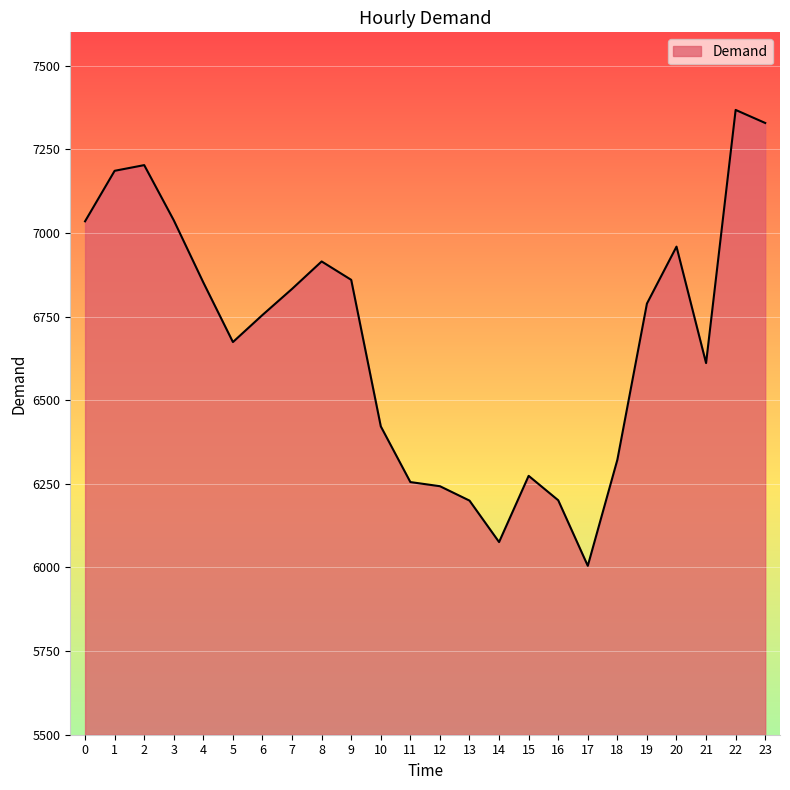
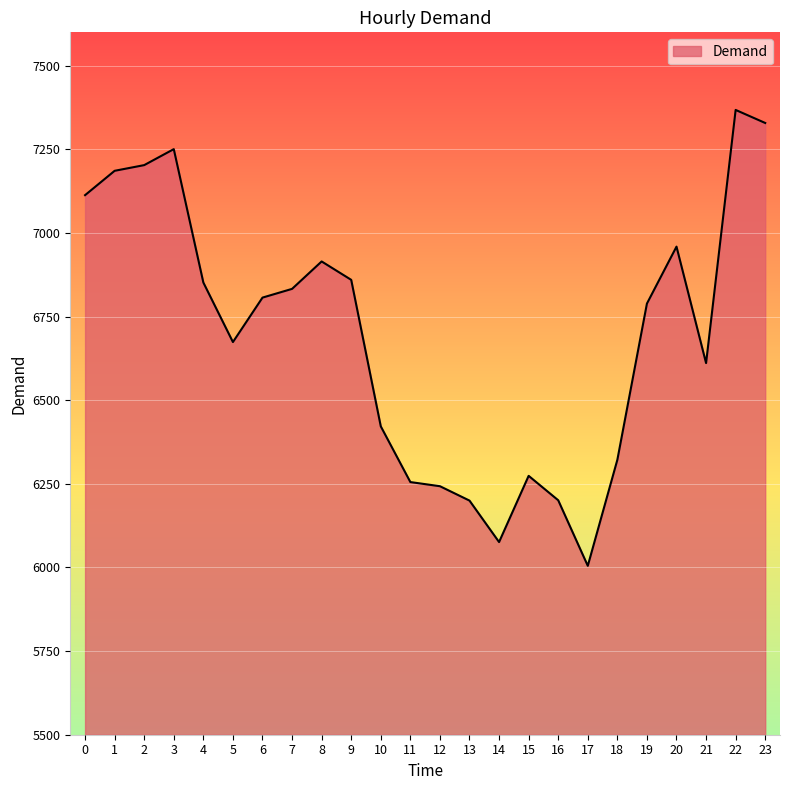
  {
-   "0": 7040,
+   "0": 7110,
    "1": 7190,
    "2": 7200,
-   "3": 7040,
+   "3": 7250,
    "4": 6850,
    "5": 6670,
-   "6": 6760,
+   "6": 6810,
    "7": 6830,
    "8": 6920,
    "9": 6860,
    "10": 6420,
    "11": 6260,
    "12": 6240,
    "13": 6200,
    "14": 6080,
    "15": 6270,
    "16": 6200,
    "17": 6010,
    "18": 6320,
    "19": 6790,
    "20": 6960,
    "21": 6610,
    "22": 7370,
    "23": 7330
  }
